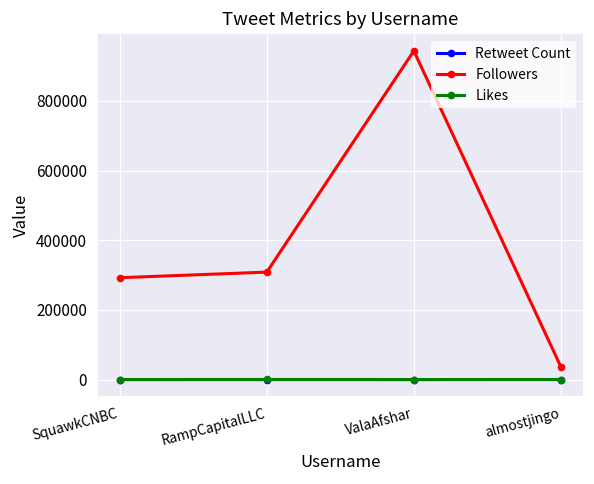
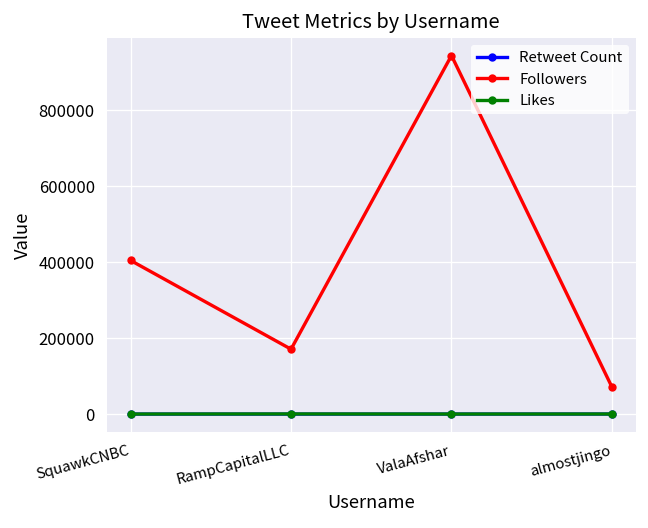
  {
    "Likes": {
      "SquawkCNBC": 0,
      "RampCapitalLLC": 0,
      "ValaAfshar": 0,
      "almostjingo": 0
    },
    "Followers": {
-     "SquawkCNBC": 290000,
-     "RampCapitalLLC": 310000,
+     "SquawkCNBC": 400000,
+     "RampCapitalLLC": 170000,
      "ValaAfshar": 940000,
-     "almostjingo": 40000
+     "almostjingo": 70000
    }
  }
